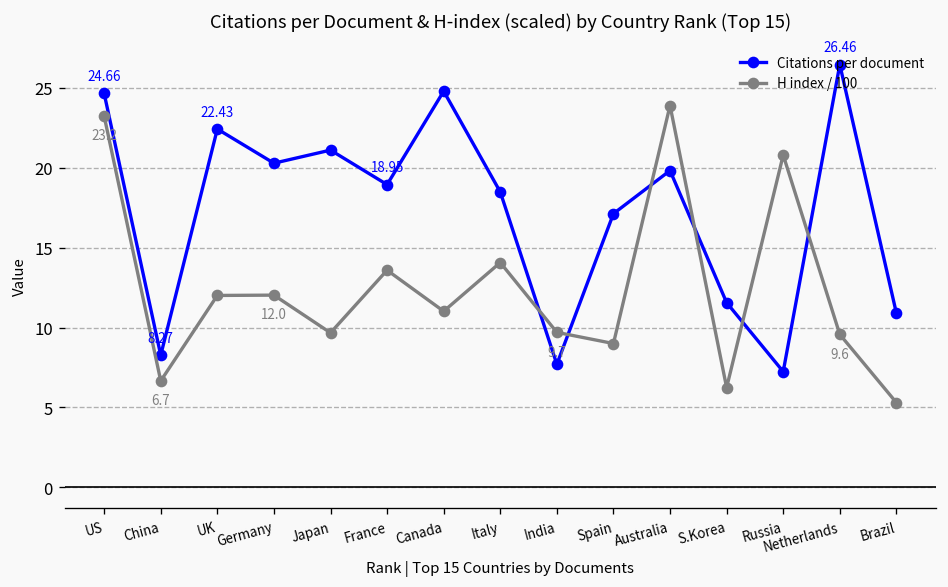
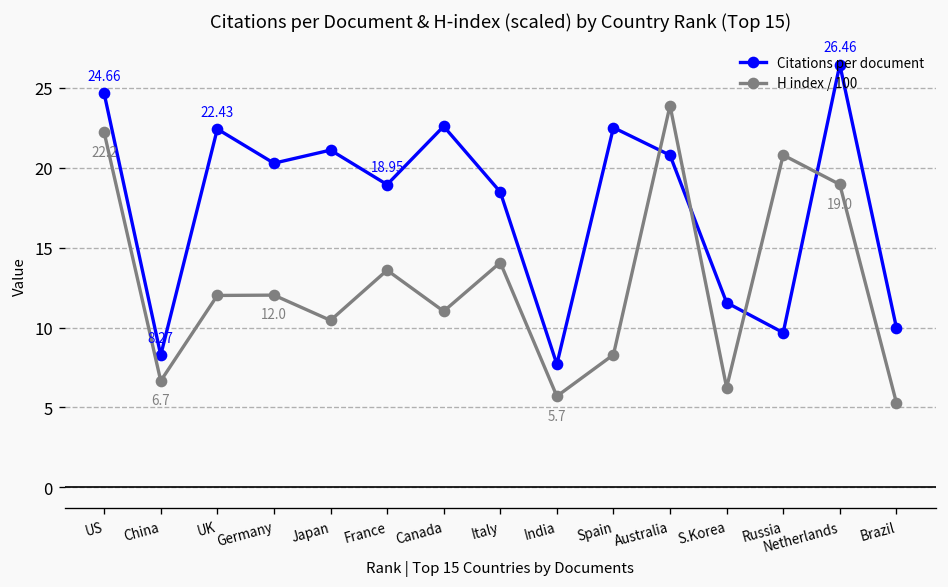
  {
    "Citations per document": {
      "Germany": 20.3,
      "Japan": 21.1,
-     "Canada": 24.8,
+     "Canada": 22.6,
      "Italy": 18.5,
      "India": 7.7,
-     "Spain": 17.1,
-     "Australia": 19.8,
+     "Spain": 22.5,
+     "Australia": 20.8,
      "S.Korea": 11.6,
-     "Russia": 7.2,
-     "Brazil": 10.9
+     "Russia": 9.7,
+     "Brazil": 10.0
    },
    "H index / 100": {
-     "US": 23.2,
+     "US": 22.2,
      "China": 6.7,
      "Germany": 12.0,
-     "Japan": 9.7,
-     "India": 9.7,
-     "Spain": 9.0,
-     "Netherlands": 9.6
+     "Japan": 10.5,
+     "India": 5.7,
+     "Spain": 8.3,
+     "Netherlands": 19.0
    }
  }
